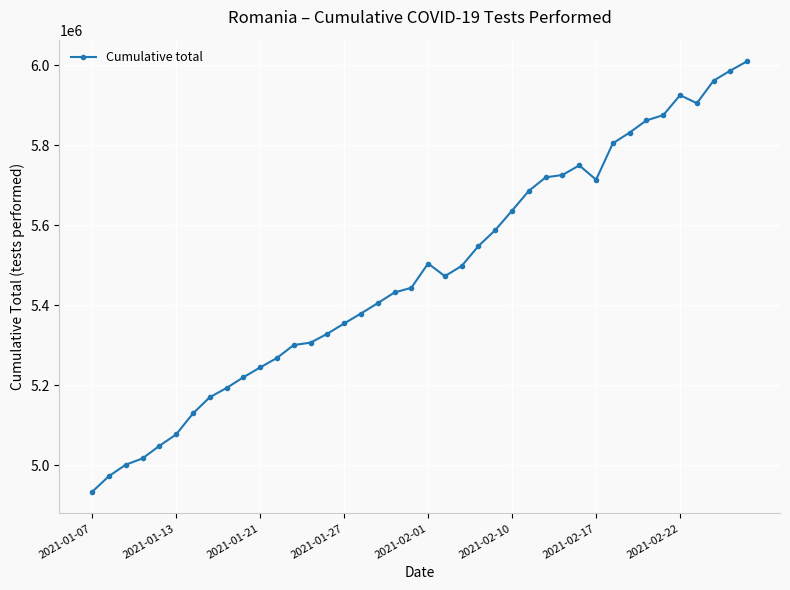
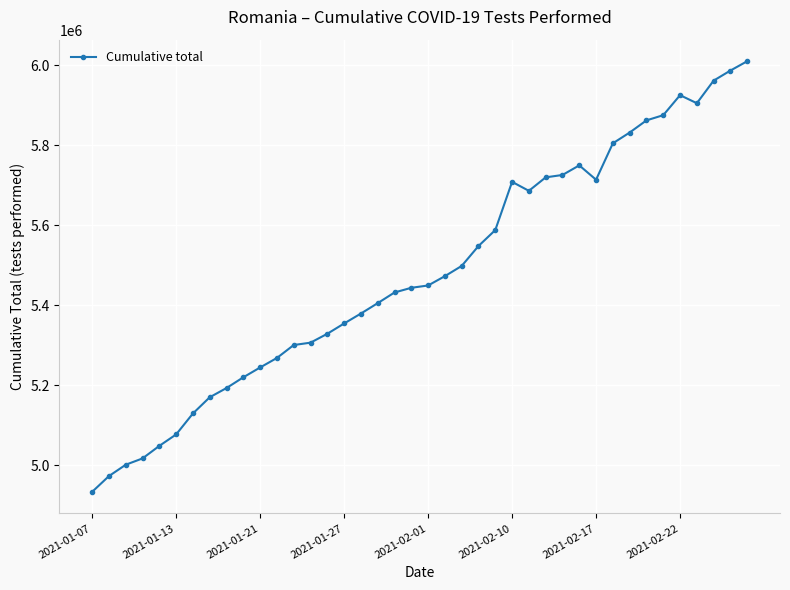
  {
    "2021-01-07": 4930000,
    "2021-01-13": 5080000,
    "2021-01-21": 5240000,
    "2021-01-27": 5350000,
-   "2021-02-01": 5500000,
-   "2021-02-10": 5640000,
+   "2021-02-01": 5450000,
+   "2021-02-10": 5710000,
    "2021-02-17": 5710000,
    "2021-02-22": 5920000
  }
